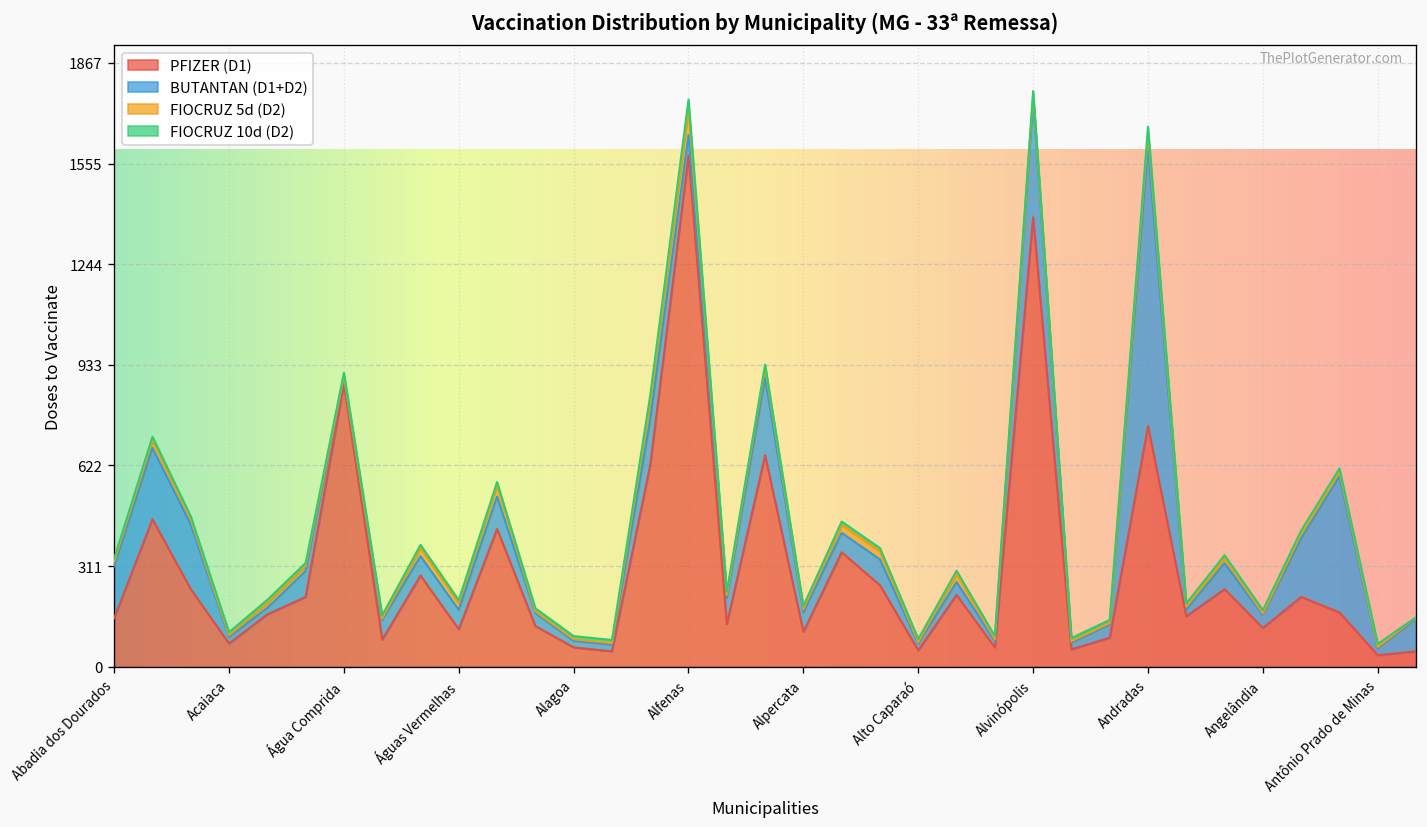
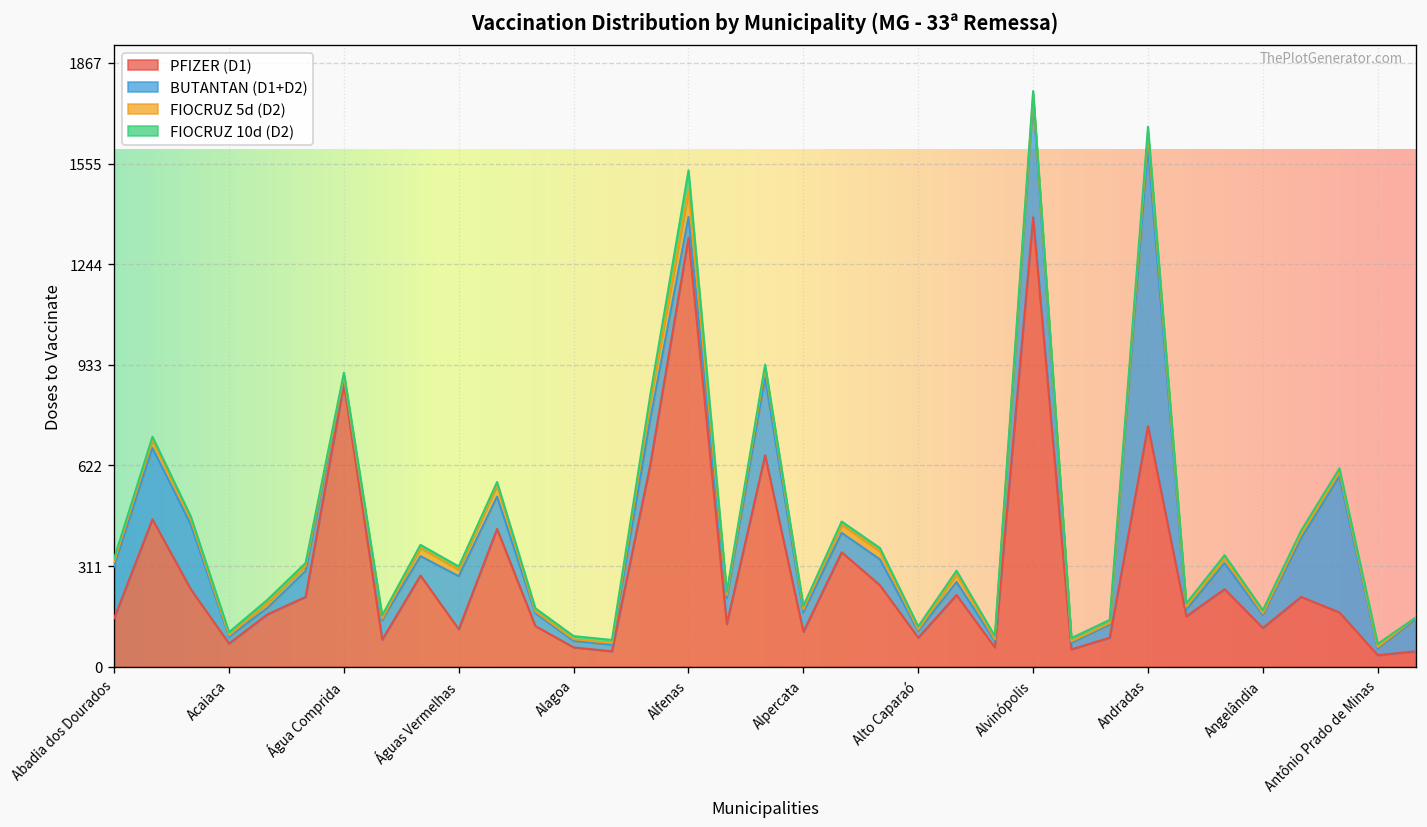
  {
    "PFIZER (D1)": {
      "Abadia dos Dourados": 150,
      "Acaiaca": 70,
      "Água Comprida": 870,
      "Águas Vermelhas": 120,
      "Alagoa": 60,
-     "Alfenas": 1580,
+     "Alfenas": 1330,
      "Alpercata": 110,
-     "Alto Caparaó": 50,
+     "Alto Caparaó": 90,
      "Alvinópolis": 1390,
      "Andradas": 740,
      "Angelândia": 120,
      "Antônio Prado de Minas": 40
    },
    "BUTANTAN (D1+D2)": {
      "Abadia dos Dourados": 160,
-     "Águas Vermelhas": 60,
+     "Águas Vermelhas": 160,
      "Alfenas": 60,
      "Alpercata": 60,
      "Alvinópolis": 360,
      "Andradas": 860
    },
    "FIOCRUZ 5d (D2)": {
      "Abadia dos Dourados": 20,
      "Águas Vermelhas": 20,
      "Alfenas": 80,
      "Alpercata": 10,
      "Alvinópolis": 20,
      "Andradas": 50
    },
    "FIOCRUZ 10d (D2)": {
      "Abadia dos Dourados": 10,
      "Acaiaca": 10,
      "Água Comprida": 10,
      "Águas Vermelhas": 10,
      "Alagoa": 10,
-     "Alfenas": 30,
+     "Alfenas": 60,
      "Alpercata": 10,
      "Alto Caparaó": 10,
      "Alvinópolis": 10,
      "Andradas": 20,
      "Angelândia": 10,
      "Antônio Prado de Minas": 10
    }
  }
